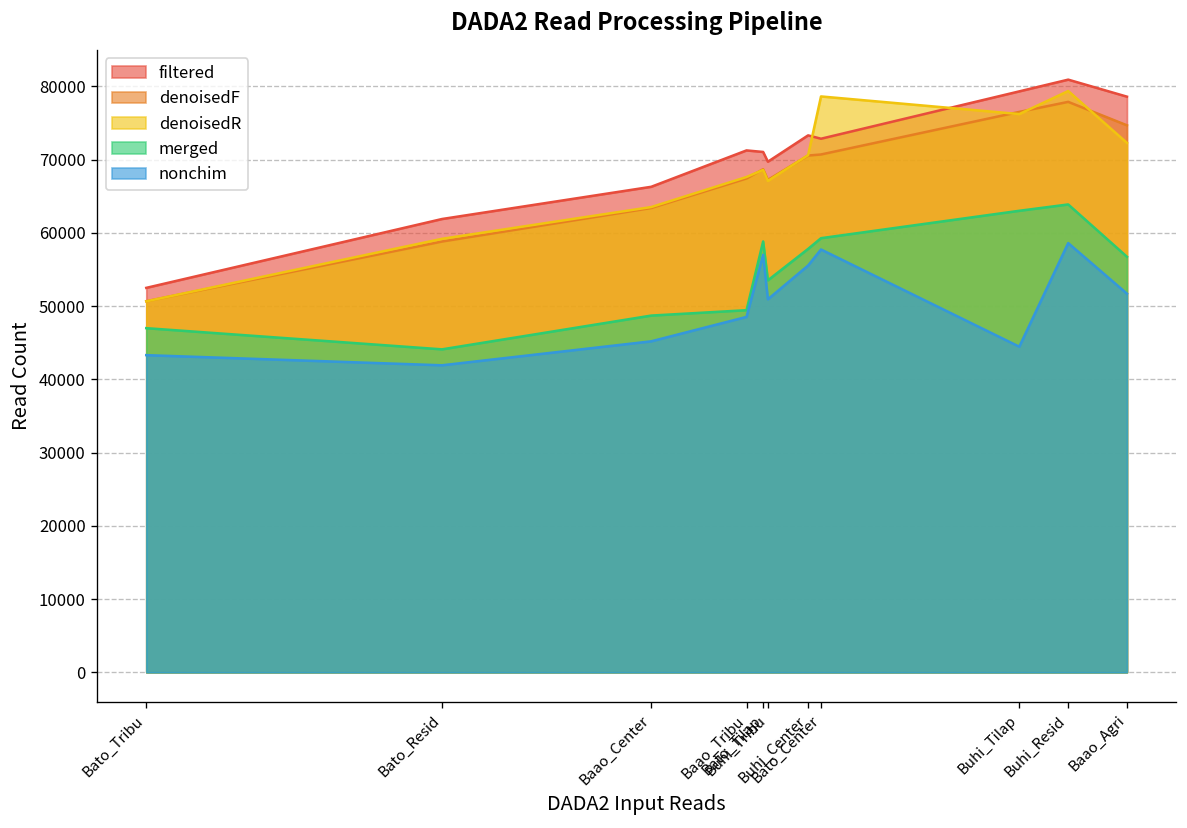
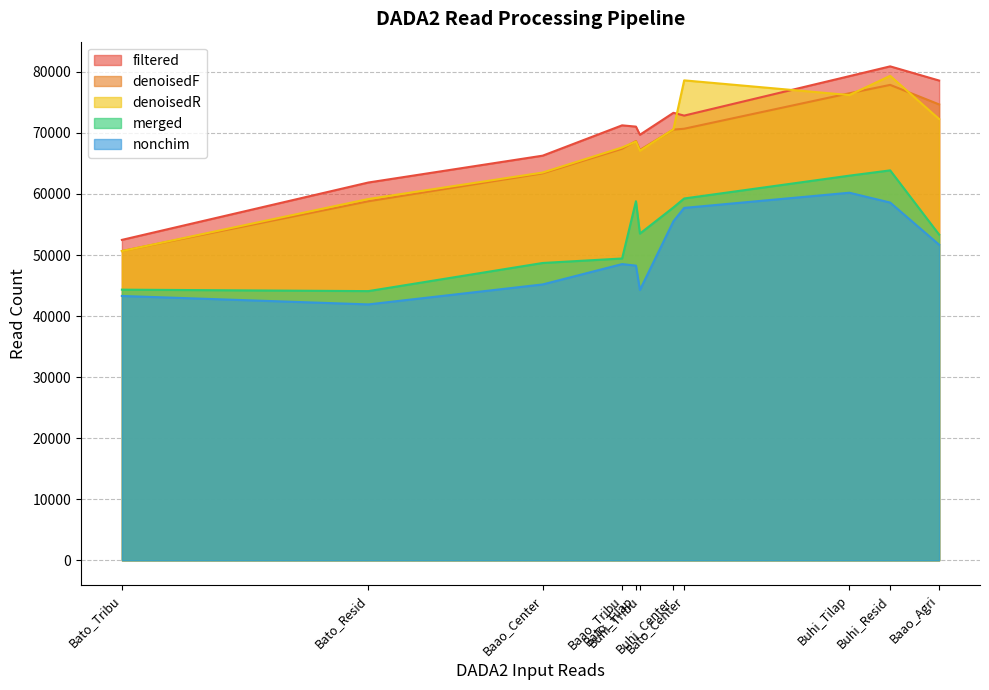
  {
    "denoisedR": {
      "Bato_Center": 79000,
      "Buhi_Resid": 79000,
      "Baao_Agri": 72000
    },
    "merged": {
-     "Bato_Tribu": 47000,
+     "Bato_Tribu": 44000,
      "Bato_Resid": 44000,
      "Baao_Center": 49000,
      "Baao_Tribu": 49000,
      "Bato_Tilap": 59000,
      "Buhi_Tribu": 54000,
      "Buhi_Center": 58000,
      "Bato_Center": 59000,
      "Buhi_Tilap": 63000,
      "Buhi_Resid": 64000,
-     "Baao_Agri": 57000
+     "Baao_Agri": 53000
    },
    "nonchim": {
      "Bato_Tribu": 43000,
      "Bato_Resid": 42000,
      "Baao_Center": 45000,
      "Baao_Tribu": 49000,
-     "Bato_Tilap": 57000,
-     "Buhi_Tribu": 51000,
+     "Bato_Tilap": 48000,
+     "Buhi_Tribu": 44000,
      "Buhi_Center": 56000,
      "Bato_Center": 58000,
-     "Buhi_Tilap": 44000,
+     "Buhi_Tilap": 60000,
      "Buhi_Resid": 59000,
      "Baao_Agri": 52000
    }
  }
